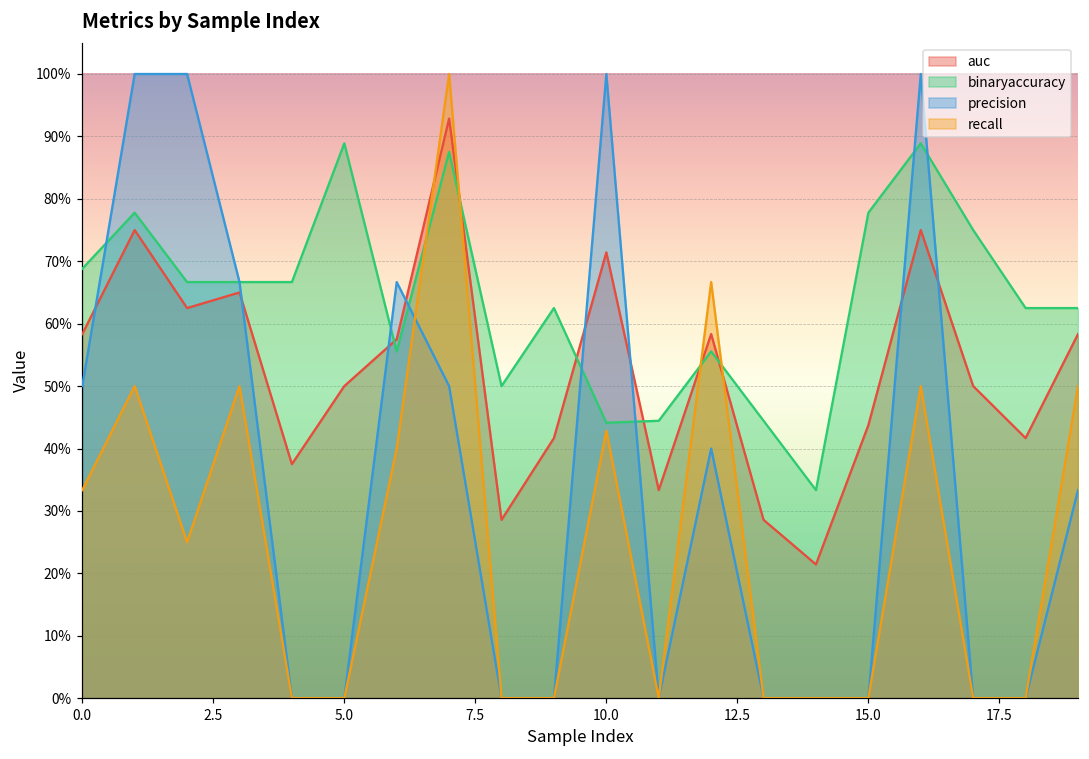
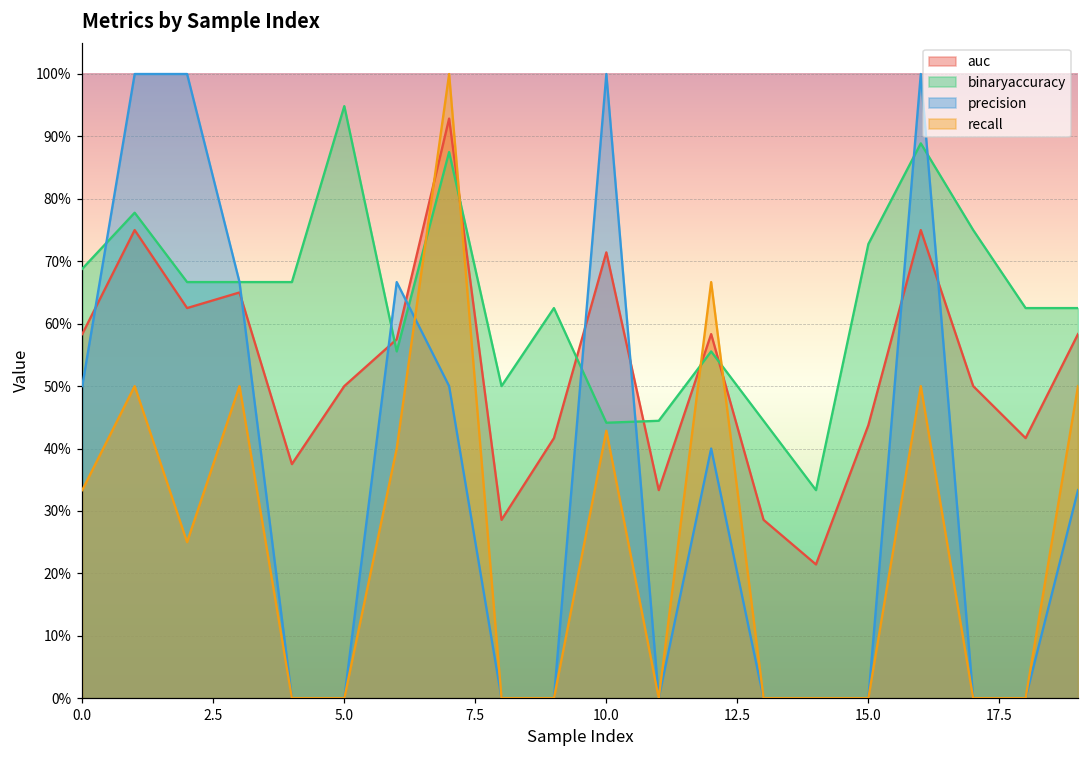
  {
    "binaryaccuracy": {
      "0.0": "69%",
-     "5.0": "89%",
+     "5.0": "95%",
      "10.0": "44%",
-     "15.0": "78%"
+     "15.0": "73%"
    },
    "precision": {
      "0.0": "50%",
      "10.0": "100%"
    }
  }
